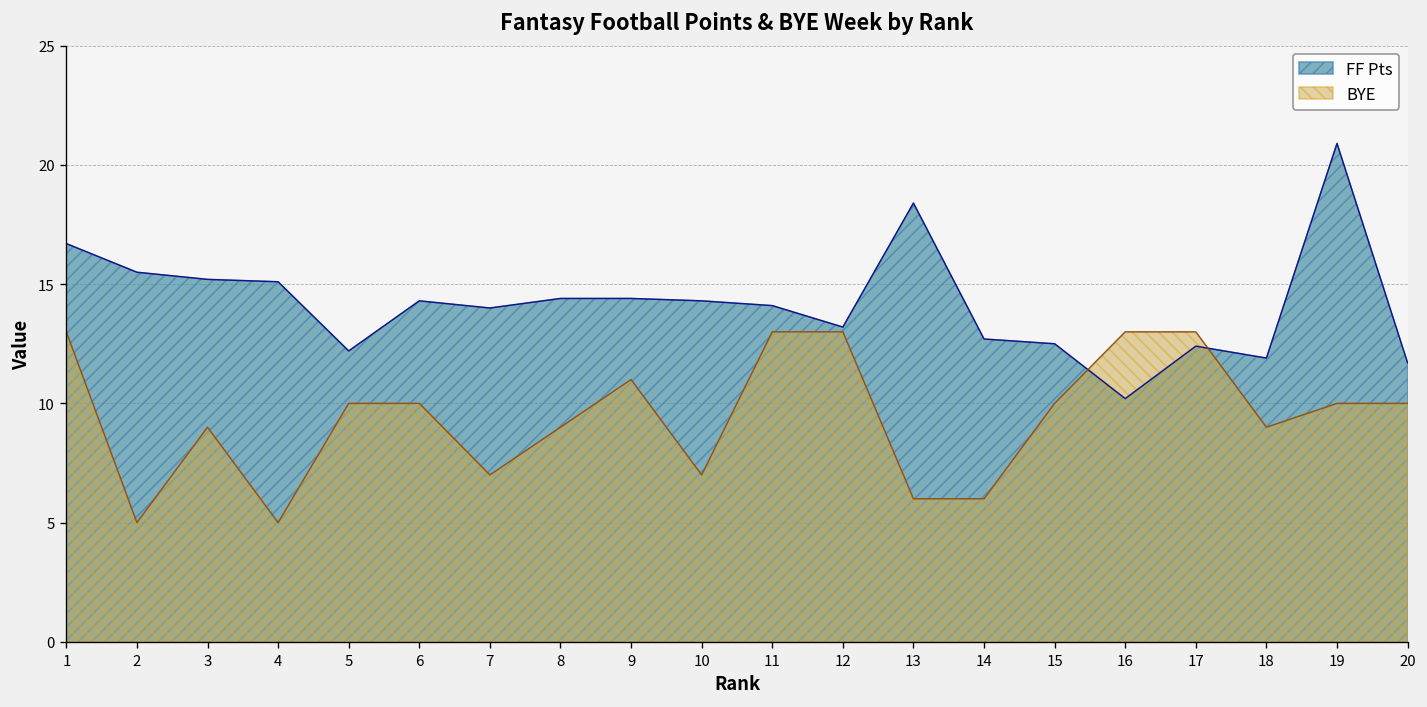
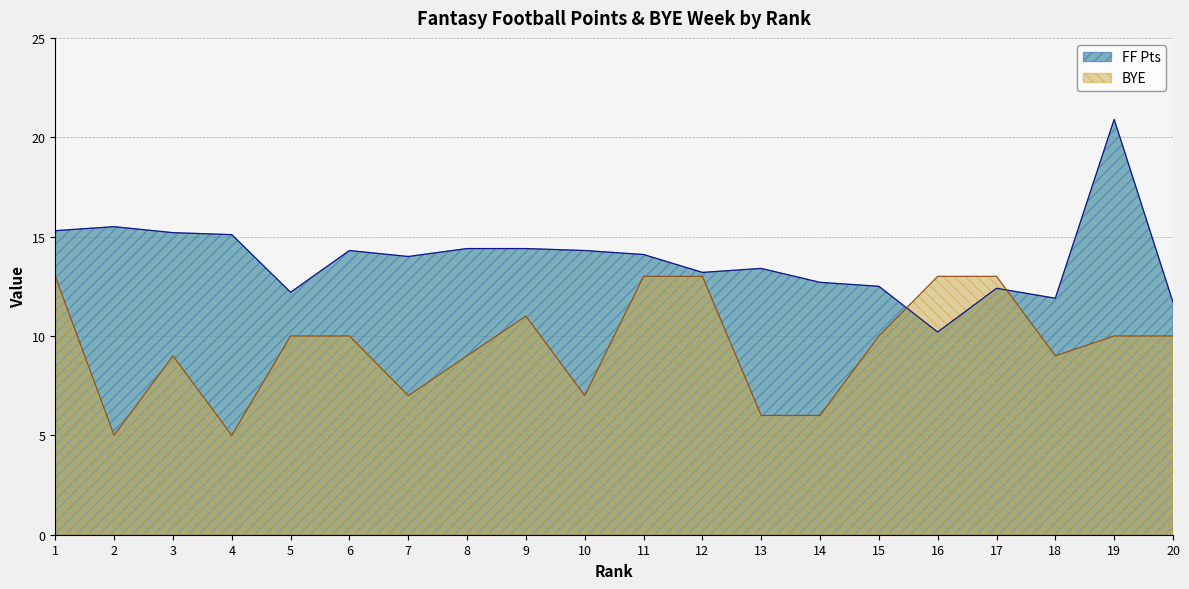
  {
    "FF Pts": {
-     "1": 16.7,
+     "1": 15.3,
      "2": 15.5,
      "3": 15.2,
      "4": 15.1,
      "5": 12.2,
      "6": 14.3,
      "7": 14.0,
      "8": 14.4,
      "9": 14.4,
      "10": 14.3,
      "11": 14.1,
      "12": 13.2,
-     "13": 18.4,
+     "13": 13.4,
      "14": 12.7,
      "15": 12.5,
      "16": 10.2,
      "17": 12.4,
      "18": 11.9,
      "19": 20.9,
      "20": 11.7
    },
    "BYE": {
      "1": 13.0,
      "2": 5.0,
      "3": 9.0,
      "4": 5.0,
      "5": 10.0,
      "6": 10.0,
      "7": 7.0,
      "8": 9.0,
      "9": 11.0,
      "10": 7.0,
      "11": 13.0,
      "12": 13.0,
      "13": 6.0,
      "14": 6.0,
      "15": 10.0,
      "16": 13.0,
      "17": 13.0,
      "18": 9.0,
      "19": 10.0,
      "20": 10.0
    }
  }
